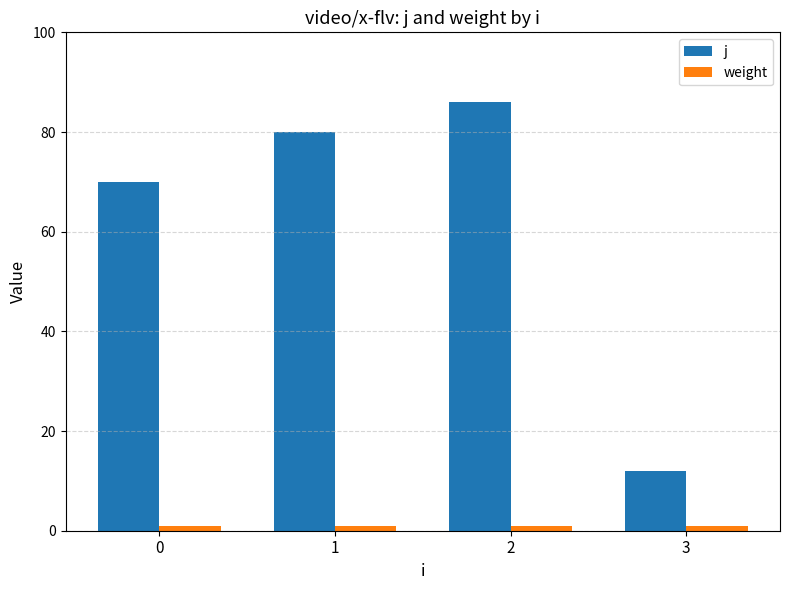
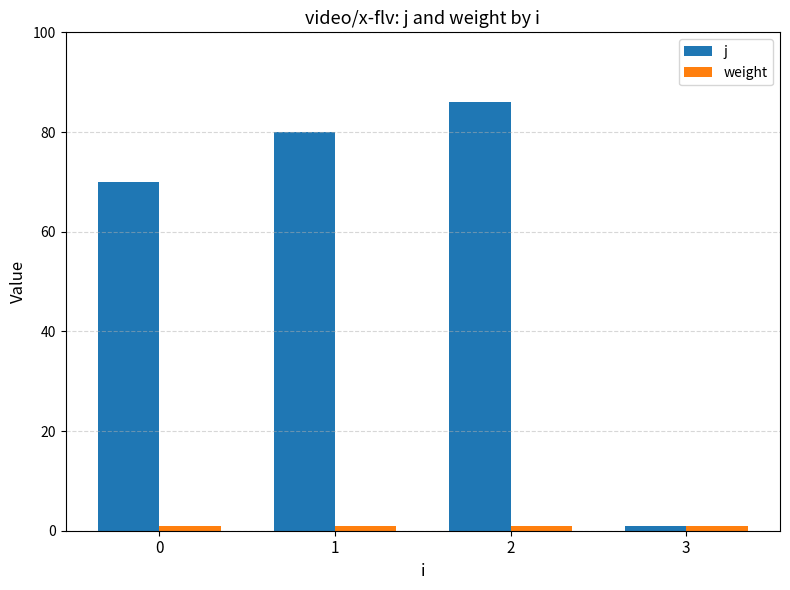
  {
    "j": {
      "0": 70,
      "1": 80,
      "2": 86,
-     "3": 12
+     "3": 1
    },
    "weight": {
      "0": 1,
      "1": 1,
      "2": 1,
      "3": 1
    }
  }
